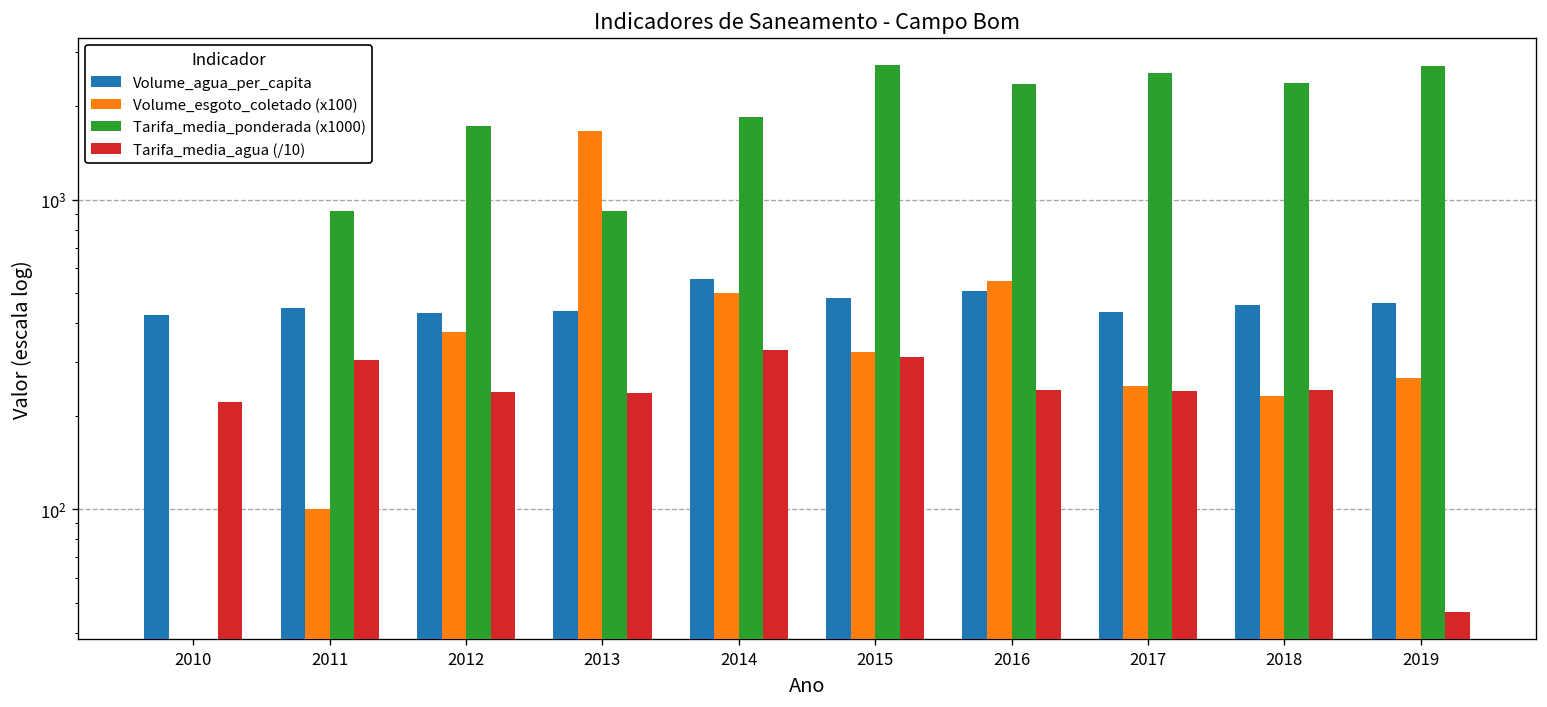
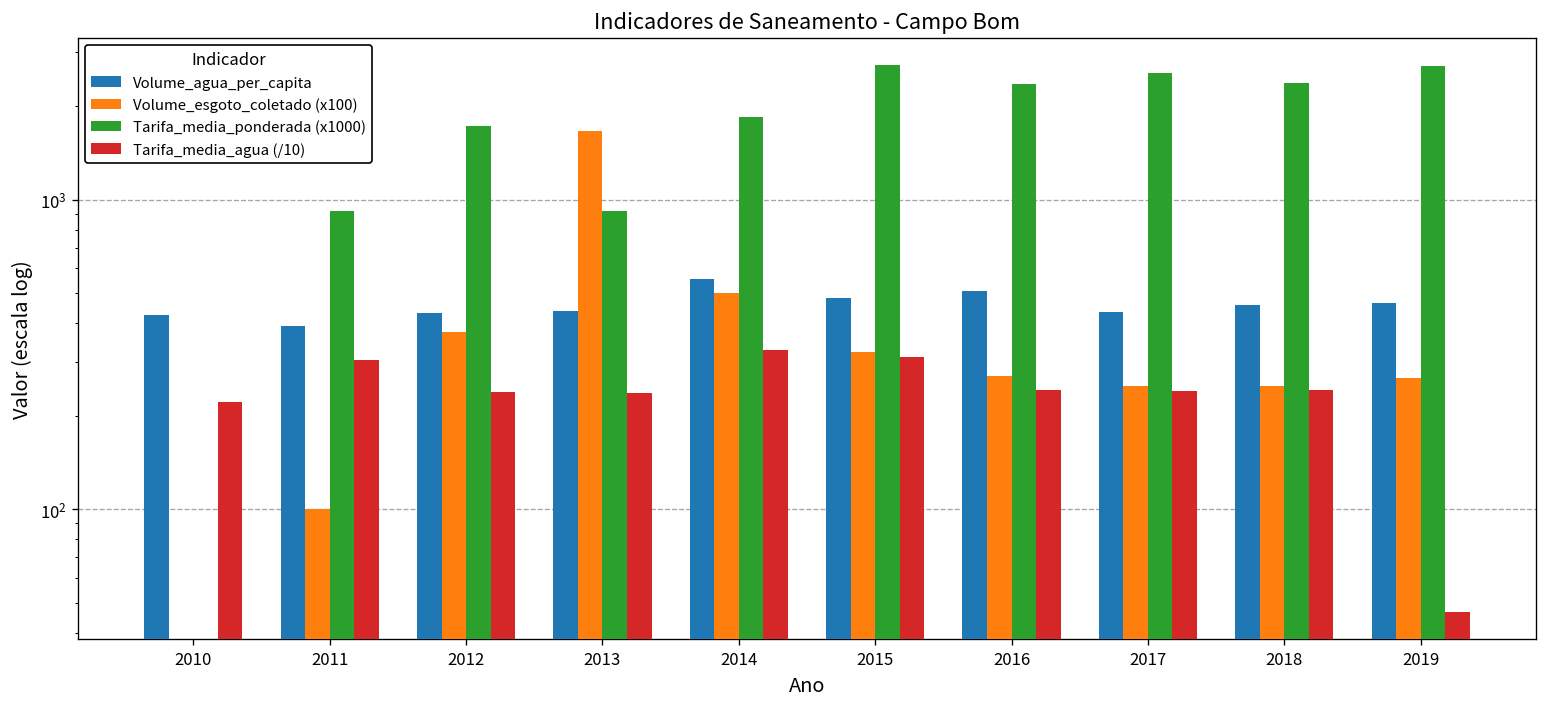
  {
    "Volume_agua_per_capita": {
      "2010": 420,
-     "2011": 450,
+     "2011": 390,
      "2012": 430,
      "2013": 440,
      "2014": 550,
      "2015": 480,
      "2016": 510,
      "2017": 440,
      "2018": 460,
      "2019": 470
    },
    "Volume_esgoto_coletado (x100)": {
      "2011": 100,
      "2012": 370,
      "2013": 1700,
      "2014": 500,
      "2015": 320,
-     "2016": 550,
+     "2016": 270,
      "2017": 250,
-     "2018": 230,
+     "2018": 250,
      "2019": 270
    },
    "Tarifa_media_ponderada (x1000)": {
      "2011": 920,
      "2012": 1700,
      "2013": 920,
      "2014": 1900,
      "2015": 2700,
      "2016": 2400,
      "2017": 2600,
      "2018": 2400,
      "2019": 2700
    },
    "Tarifa_media_agua (/10)": {
      "2010": 220,
      "2011": 300,
      "2012": 240,
      "2013": 240,
      "2014": 330,
      "2015": 310,
      "2016": 240,
      "2017": 240,
      "2018": 240,
      "2019": 47
    }
  }
